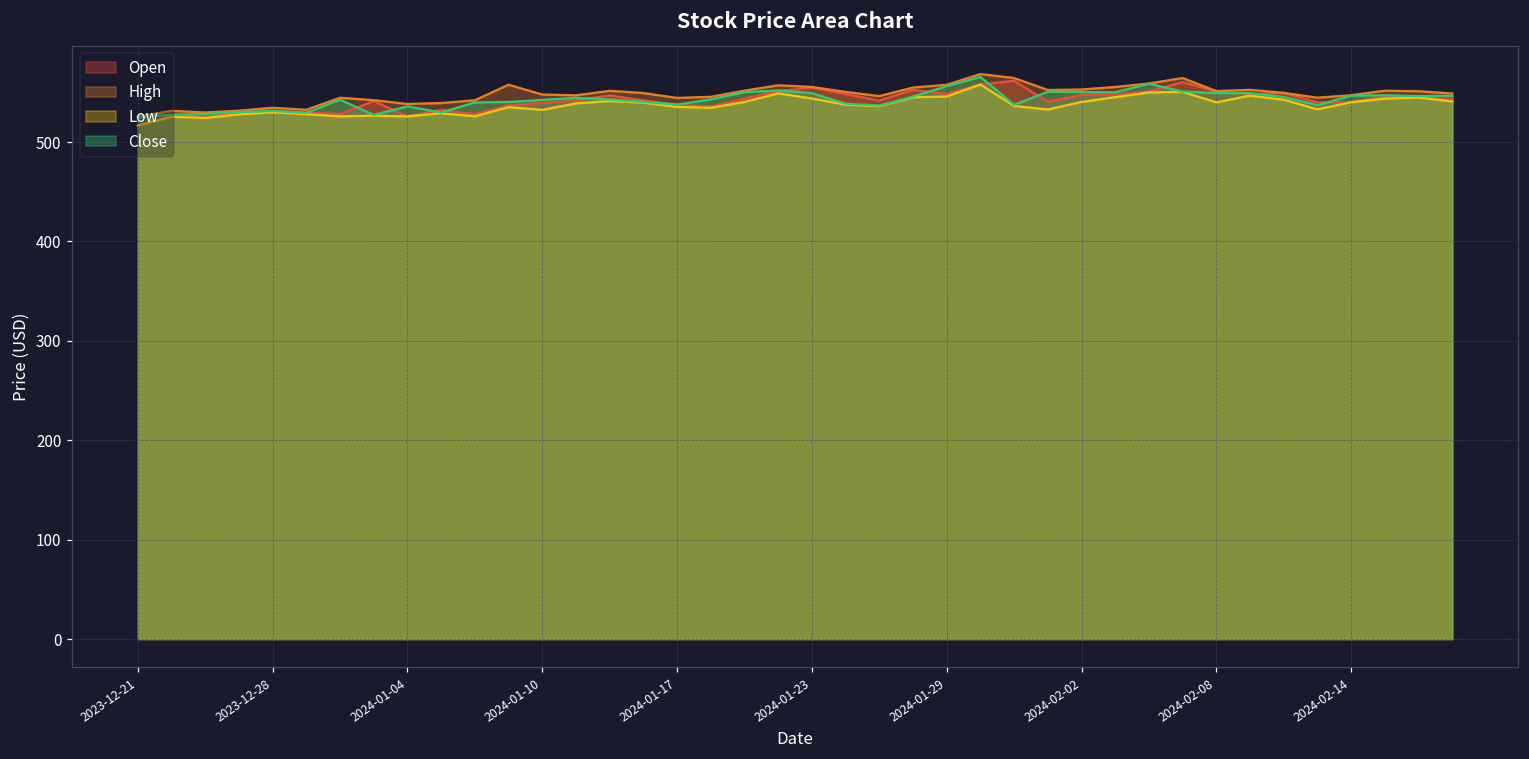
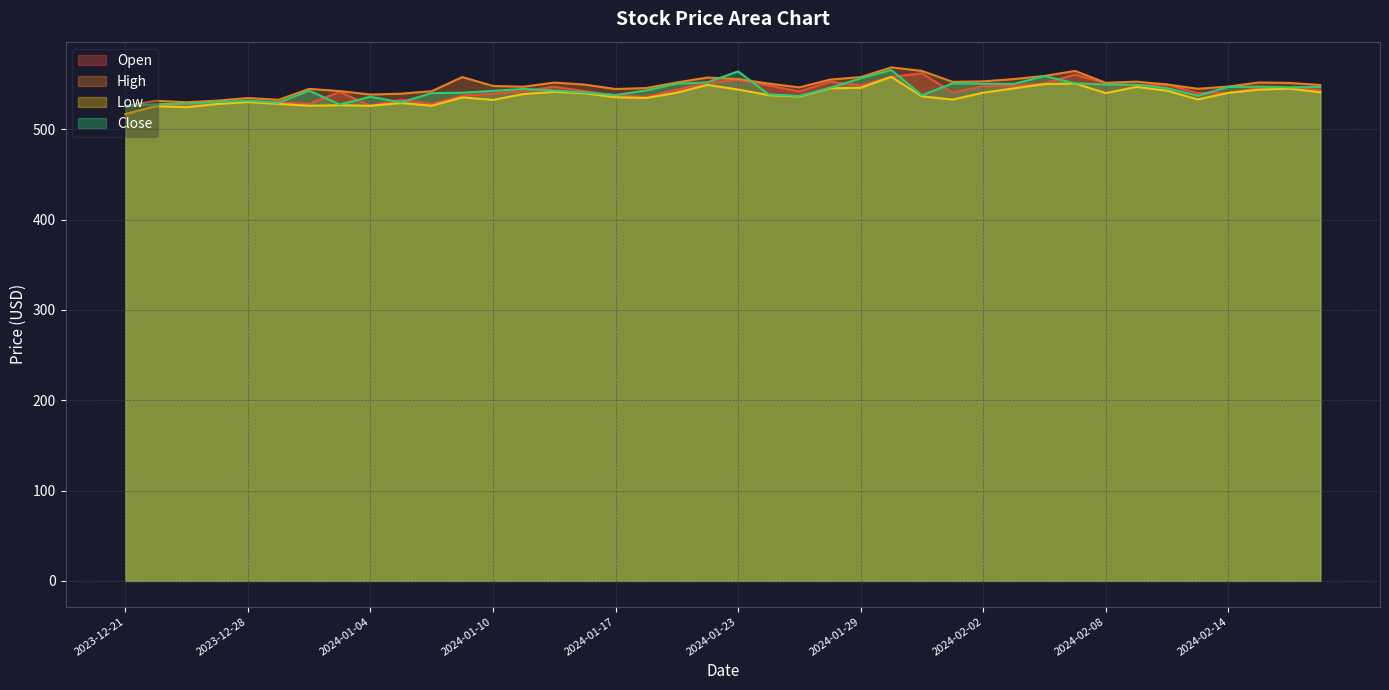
  {
    "Close": {
      "2024-01-10": 540,
-     "2024-01-23": 550
+     "2024-01-23": 560
    }
  }
